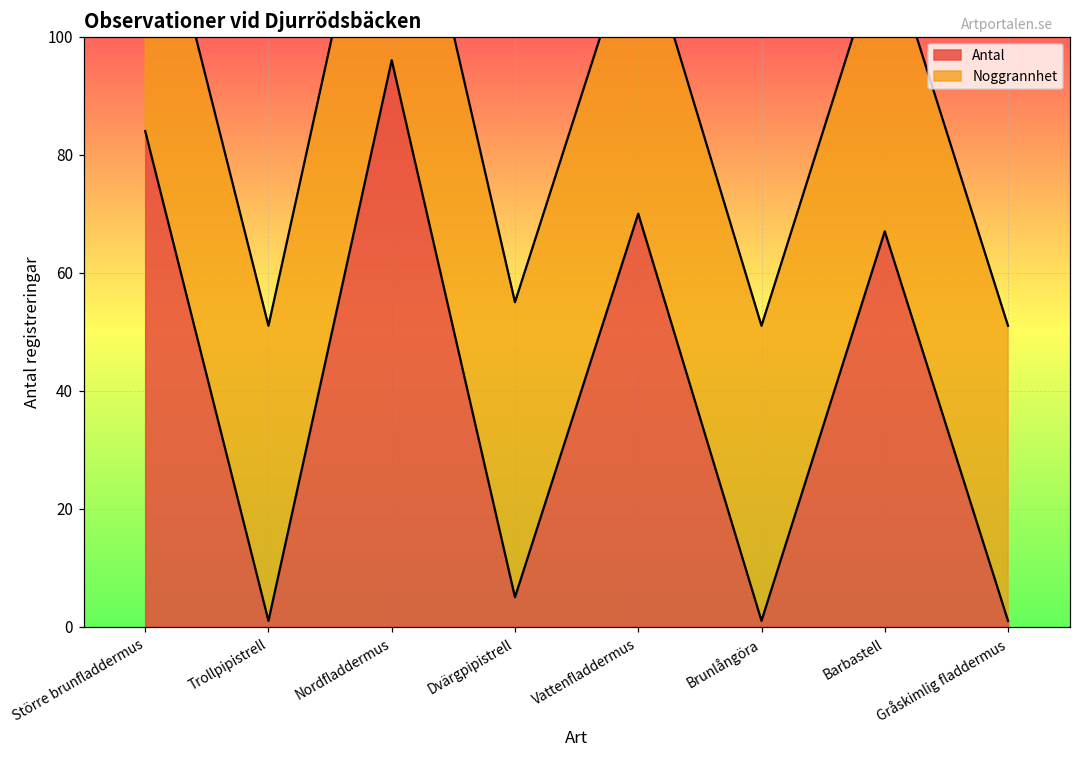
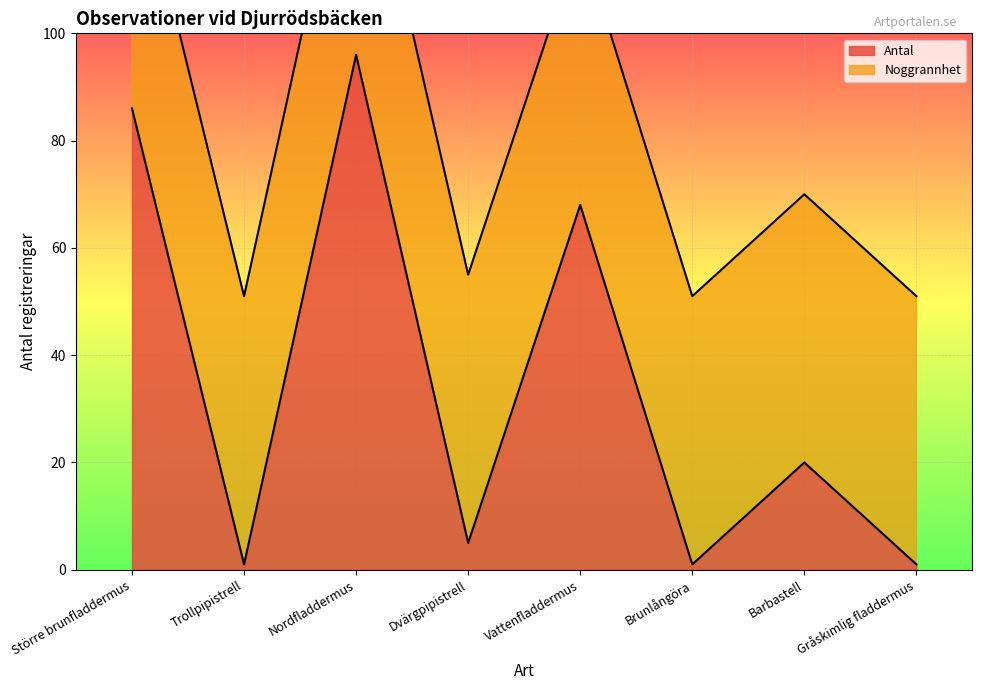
  {
    "Antal": {
-     "Större brunfladdermus": 84,
+     "Större brunfladdermus": 86,
      "Trollpipistrell": 1,
      "Nordfladdermus": 96,
      "Dvärgpipistrell": 5,
-     "Vattenfladdermus": 70,
+     "Vattenfladdermus": 68,
      "Brunlångöra": 1,
-     "Barbastell": 67,
+     "Barbastell": 20,
      "Gråskimlig fladdermus": 1
    },
    "Noggrannhet": {
      "Trollpipistrell": 50,
      "Dvärgpipistrell": 50,
      "Brunlångöra": 50,
      "Gråskimlig fladdermus": 50
    }
  }
